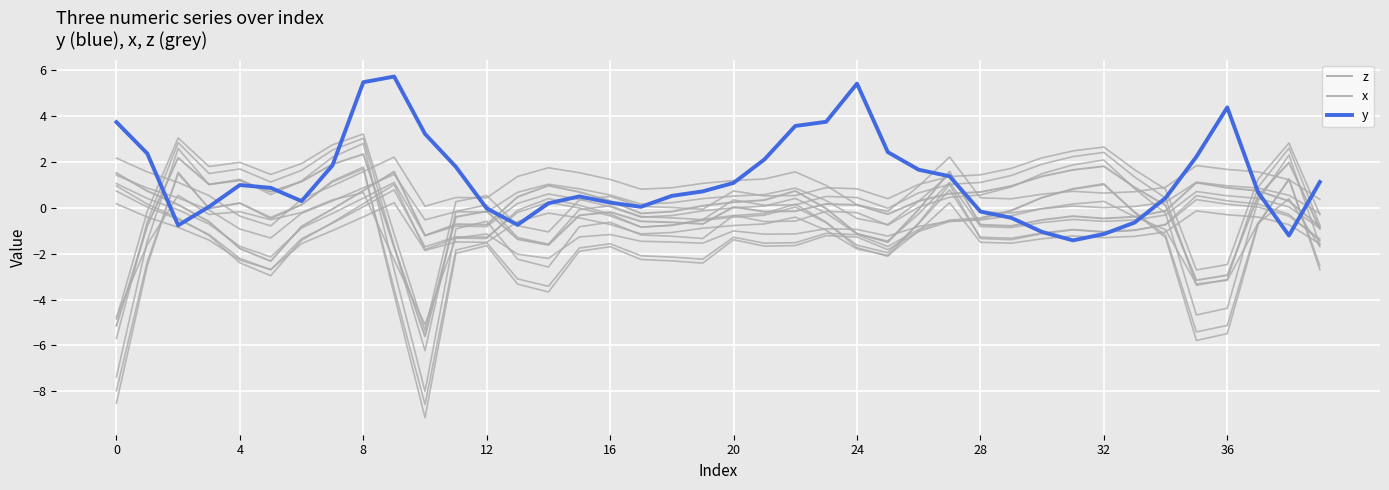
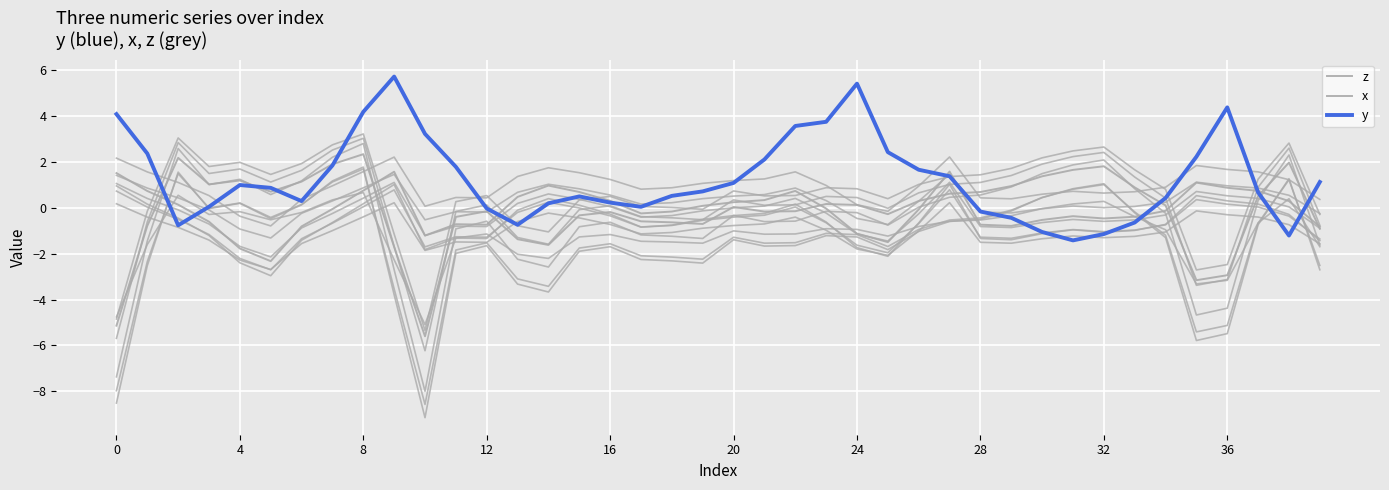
  {
    "y": {
-     "0": 3.7,
+     "0": 4.1,
      "4": 1.0,
-     "8": 5.5,
+     "8": 4.2,
      "12": 0.0,
      "24": 5.4,
      "36": 4.4
    }
  }
